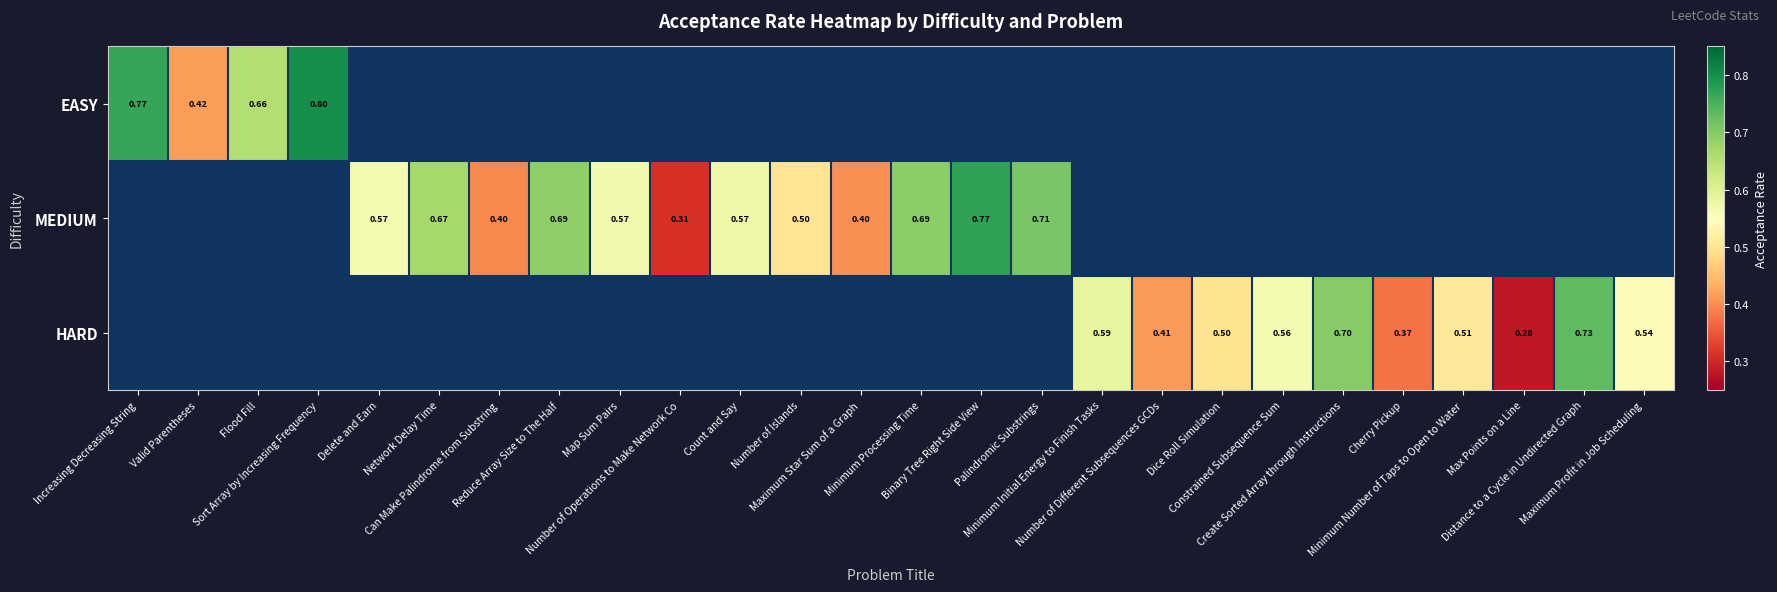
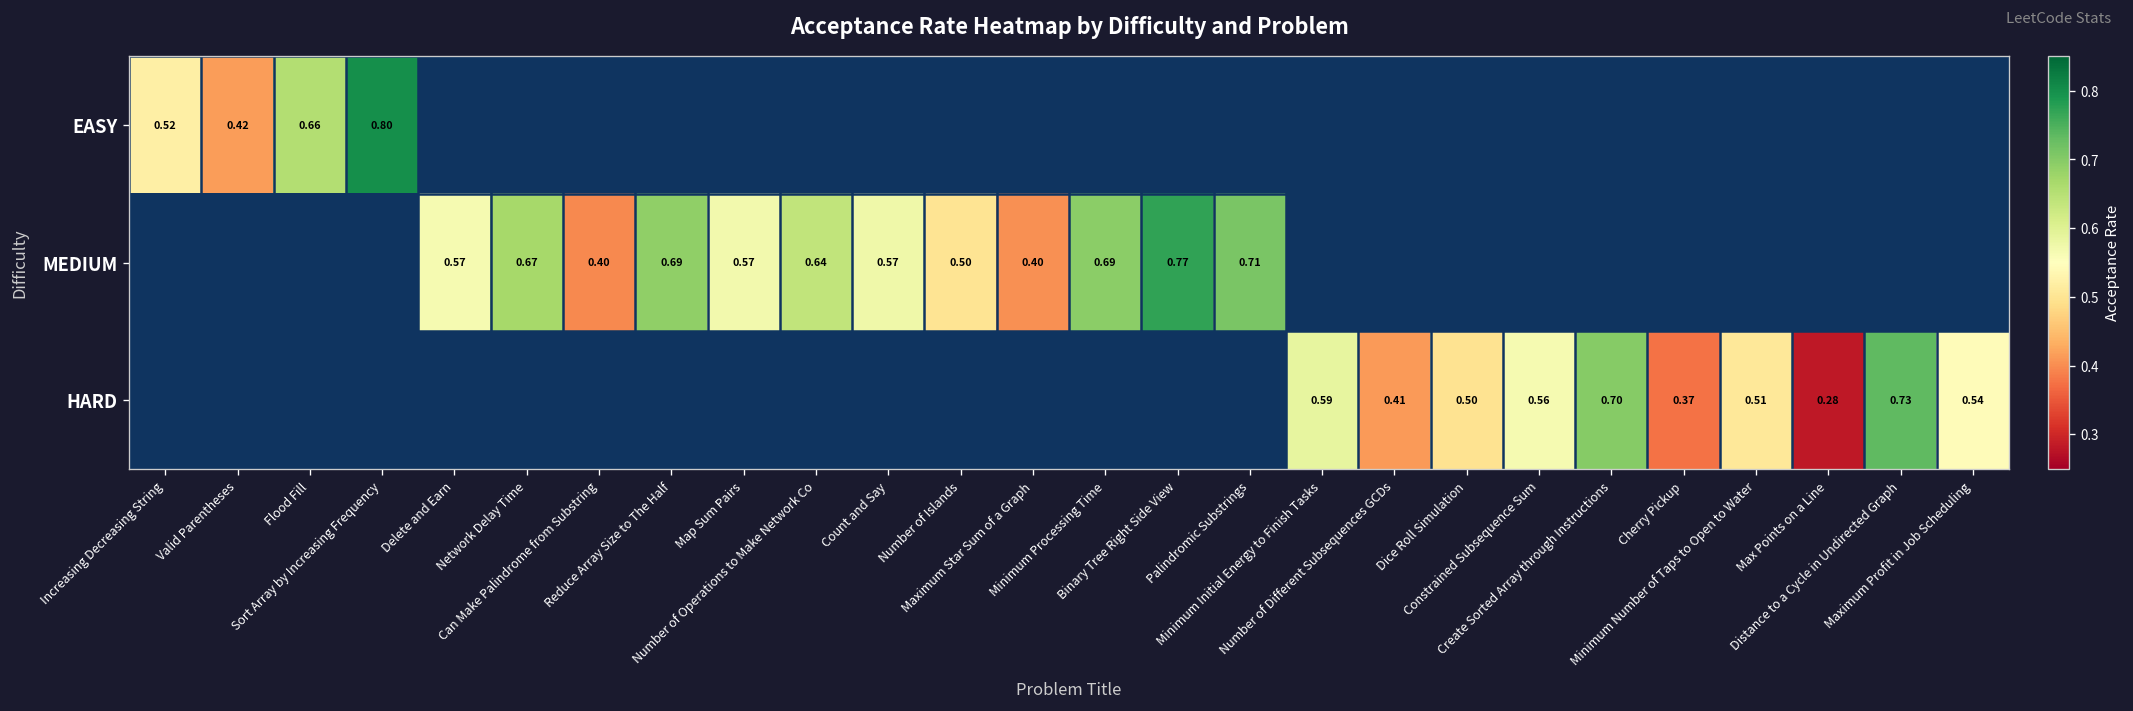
  {
    "EASY": {
-     "Increasing Decreasing String": 0.77,
+     "Increasing Decreasing String": 0.52,
      "Valid Parentheses": 0.42,
      "Flood Fill": 0.66,
      "Sort Array by Increasing Frequency": 0.80
    },
    "MEDIUM": {
      "Delete and Earn": 0.57,
      "Network Delay Time": 0.67,
      "Can Make Palindrome from Substring": 0.40,
      "Reduce Array Size to The Half": 0.69,
      "Map Sum Pairs": 0.57,
-     "Number of Operations to Make Network Co": 0.31,
+     "Number of Operations to Make Network Co": 0.64,
      "Count and Say": 0.57,
      "Number of Islands": 0.50,
      "Maximum Star Sum of a Graph": 0.40,
      "Minimum Processing Time": 0.69,
      "Binary Tree Right Side View": 0.77,
      "Palindromic Substrings": 0.71
    },
    "HARD": {
      "Minimum Initial Energy to Finish Tasks": 0.59,
      "Number of Different Subsequences GCDs": 0.41,
      "Dice Roll Simulation": 0.50,
      "Constrained Subsequence Sum": 0.56,
      "Create Sorted Array through Instructions": 0.70,
      "Cherry Pickup": 0.37,
      "Minimum Number of Taps to Open to Water": 0.51,
      "Max Points on a Line": 0.28,
      "Distance to a Cycle in Undirected Graph": 0.73,
      "Maximum Profit in Job Scheduling": 0.54
    }
  }
